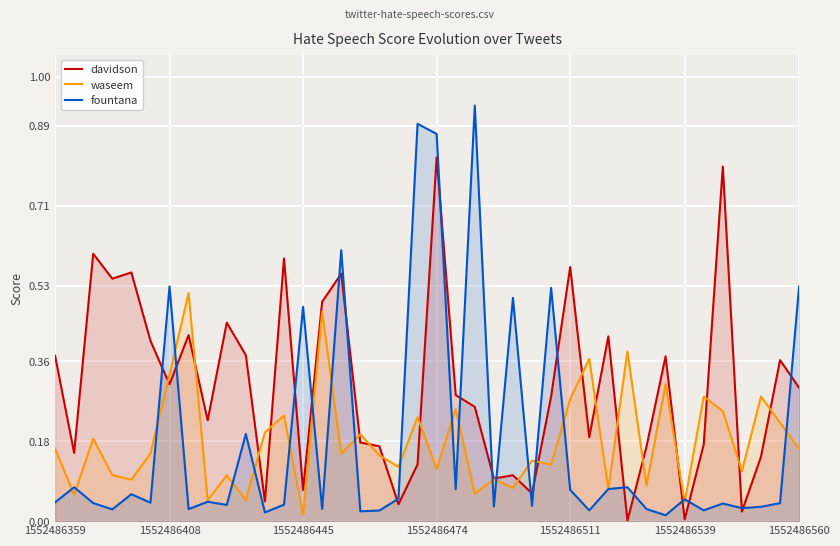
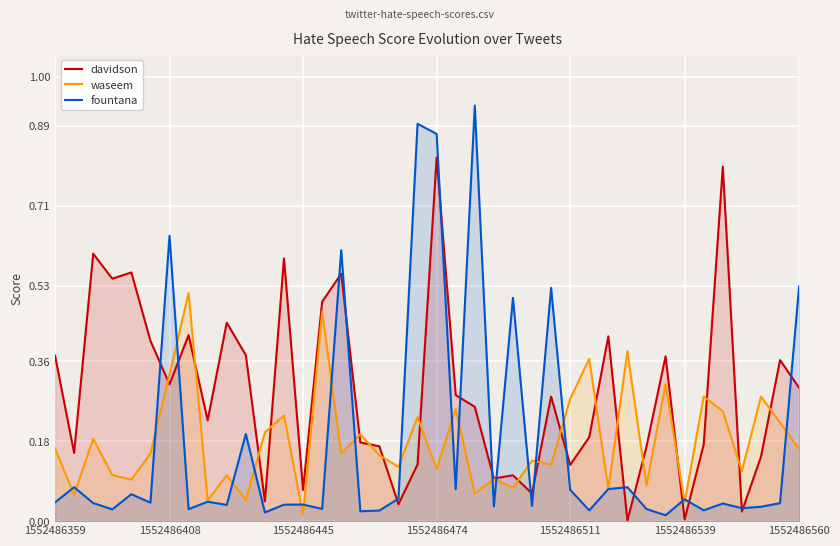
  {
    "davidson": {
      "1552486359": 0.37,
      "1552486408": 0.31,
      "1552486445": 0.07,
      "1552486474": 0.82,
-     "1552486511": 0.57,
+     "1552486511": 0.13,
      "1552486539": 0.00,
      "1552486560": 0.30
    },
    "waseem": {
      "1552486359": 0.16,
      "1552486408": 0.33,
      "1552486445": 0.01,
      "1552486474": 0.12,
      "1552486511": 0.27,
      "1552486539": 0.04,
      "1552486560": 0.16
    },
    "fountana": {
      "1552486359": 0.04,
-     "1552486408": 0.53,
-     "1552486445": 0.48,
+     "1552486408": 0.64,
+     "1552486445": 0.04,
      "1552486474": 0.87,
      "1552486511": 0.07,
      "1552486539": 0.05,
      "1552486560": 0.53
    }
  }
